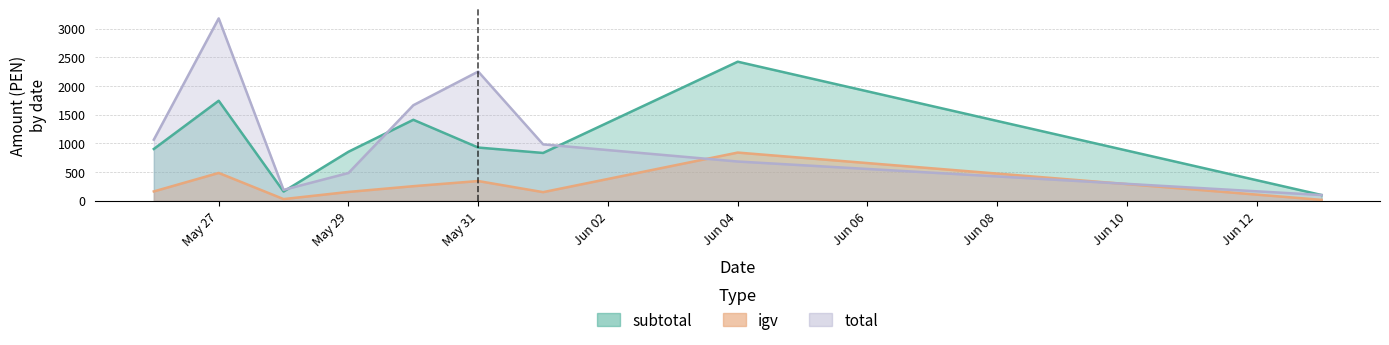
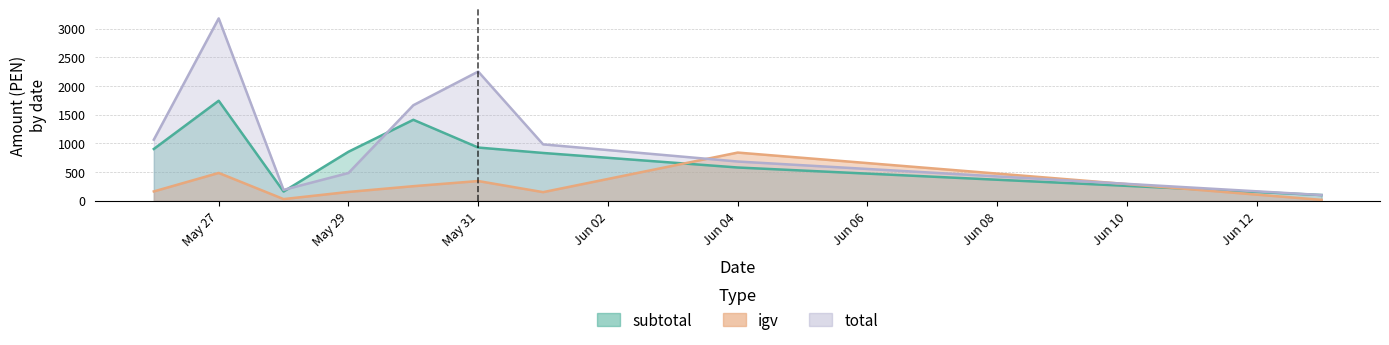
  {
    "subtotal": {
      "May 27": 1700,
      "May 29": 900,
      "May 31": 900,
-     "Jun 04": 2400
+     "Jun 04": 600
    },
    "igv": {
      "May 27": 500,
      "May 29": 200,
      "May 31": 300,
      "Jun 04": 800
    },
    "total": {
      "May 27": 3200,
      "May 29": 500,
      "May 31": 2300,
      "Jun 04": 700
    }
  }
